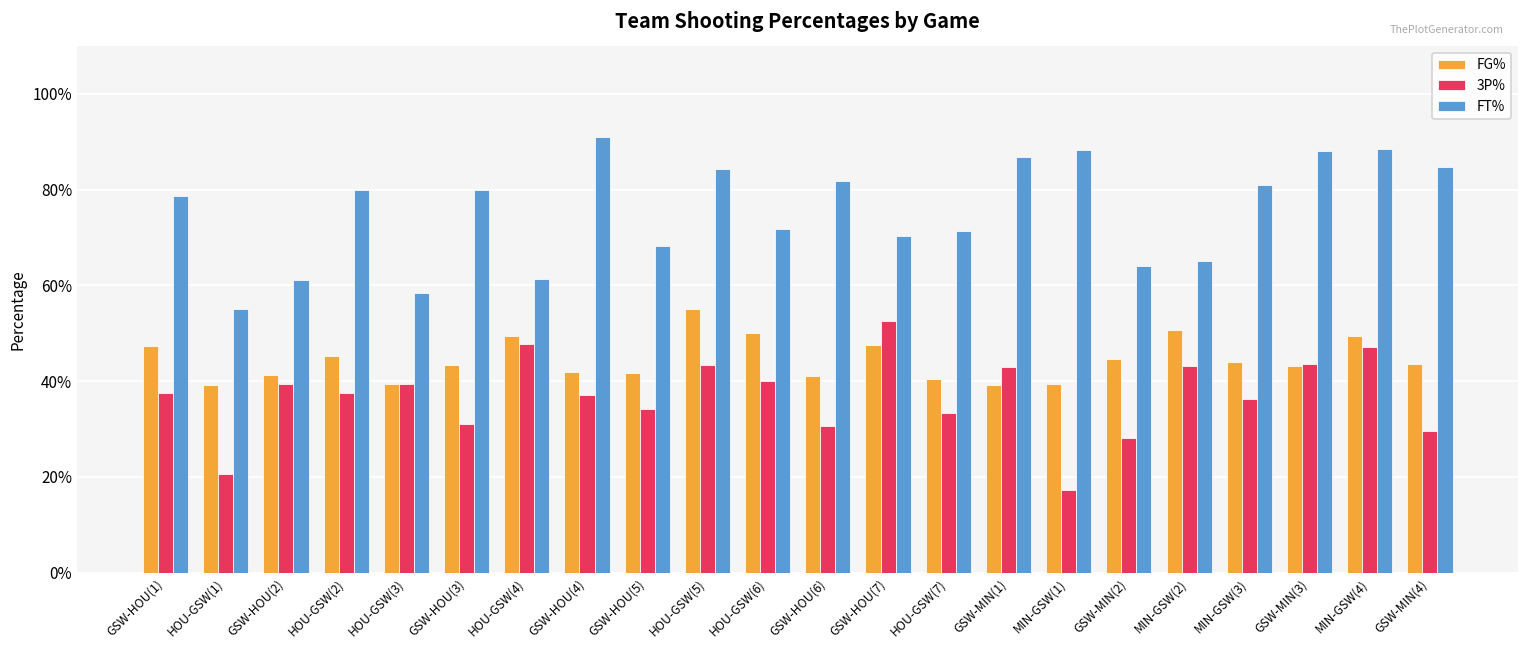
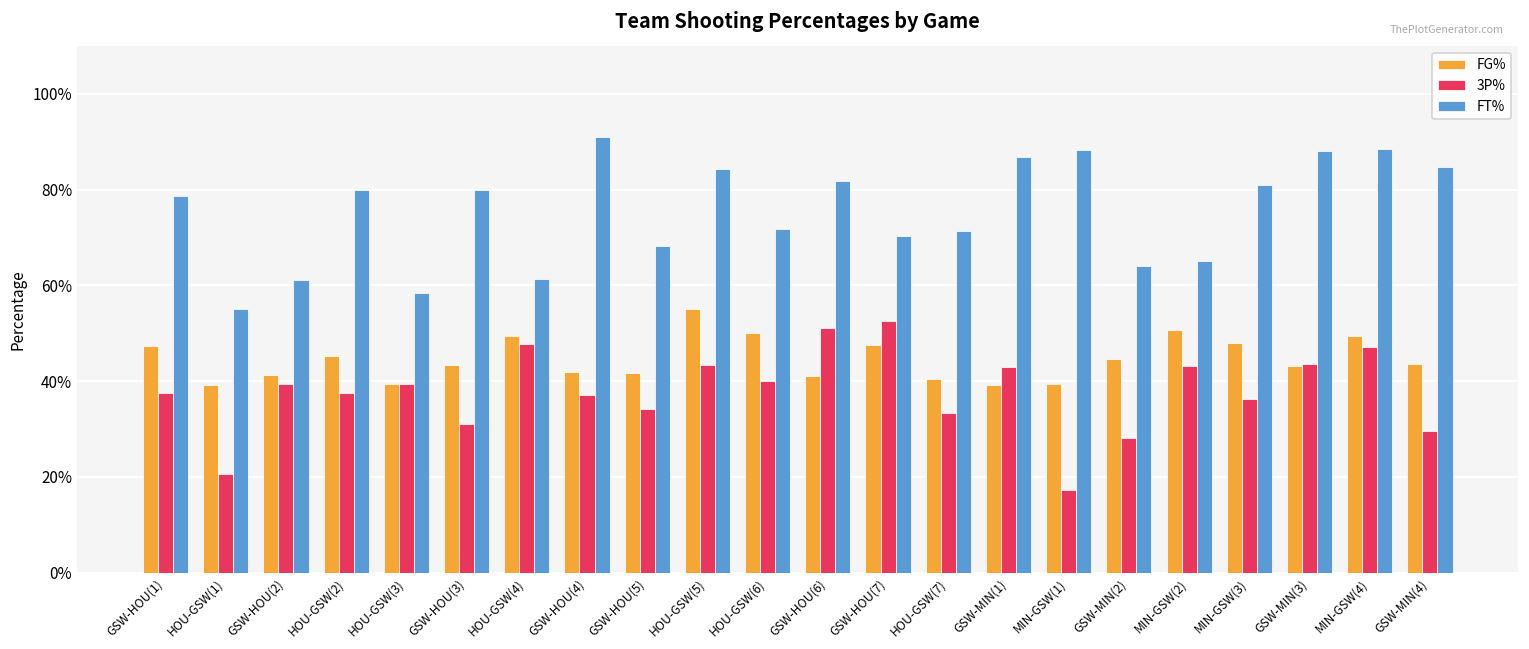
  {
    "FG%": {
      "GSW-HOU(1)": "47%",
      "HOU-GSW(1)": "39%",
      "GSW-HOU(2)": "41%",
      "HOU-GSW(2)": "45%",
      "HOU-GSW(3)": "40%",
      "GSW-HOU(3)": "43%",
      "HOU-GSW(4)": "49%",
      "GSW-HOU(4)": "42%",
      "GSW-HOU(5)": "42%",
      "HOU-GSW(5)": "55%",
      "HOU-GSW(6)": "50%",
      "GSW-HOU(6)": "41%",
      "GSW-HOU(7)": "48%",
      "HOU-GSW(7)": "41%",
      "GSW-MIN(1)": "39%",
      "MIN-GSW(1)": "40%",
      "GSW-MIN(2)": "45%",
      "MIN-GSW(2)": "51%",
-     "MIN-GSW(3)": "44%",
+     "MIN-GSW(3)": "48%",
      "GSW-MIN(3)": "43%",
      "MIN-GSW(4)": "49%",
      "GSW-MIN(4)": "44%"
    },
    "3P%": {
      "GSW-HOU(1)": "38%",
      "HOU-GSW(1)": "21%",
      "GSW-HOU(2)": "40%",
      "HOU-GSW(2)": "38%",
      "HOU-GSW(3)": "39%",
      "GSW-HOU(3)": "31%",
      "HOU-GSW(4)": "48%",
      "GSW-HOU(4)": "37%",
      "GSW-HOU(5)": "34%",
      "HOU-GSW(5)": "43%",
      "HOU-GSW(6)": "40%",
-     "GSW-HOU(6)": "31%",
+     "GSW-HOU(6)": "51%",
      "GSW-HOU(7)": "53%",
      "HOU-GSW(7)": "33%",
      "GSW-MIN(1)": "43%",
      "MIN-GSW(1)": "17%",
      "GSW-MIN(2)": "28%",
      "MIN-GSW(2)": "43%",
      "MIN-GSW(3)": "36%",
      "GSW-MIN(3)": "44%",
      "MIN-GSW(4)": "47%",
      "GSW-MIN(4)": "30%"
    },
    "FT%": {
      "GSW-HOU(1)": "79%",
      "HOU-GSW(1)": "55%",
      "GSW-HOU(2)": "61%",
      "HOU-GSW(2)": "80%",
      "HOU-GSW(3)": "58%",
      "GSW-HOU(3)": "80%",
      "HOU-GSW(4)": "61%",
      "GSW-HOU(4)": "91%",
      "GSW-HOU(5)": "68%",
      "HOU-GSW(5)": "84%",
      "HOU-GSW(6)": "72%",
      "GSW-HOU(6)": "82%",
      "GSW-HOU(7)": "70%",
      "HOU-GSW(7)": "71%",
      "GSW-MIN(1)": "87%",
      "MIN-GSW(1)": "88%",
      "GSW-MIN(2)": "64%",
      "MIN-GSW(2)": "65%",
      "MIN-GSW(3)": "81%",
      "GSW-MIN(3)": "88%",
      "MIN-GSW(4)": "89%",
      "GSW-MIN(4)": "85%"
    }
  }
